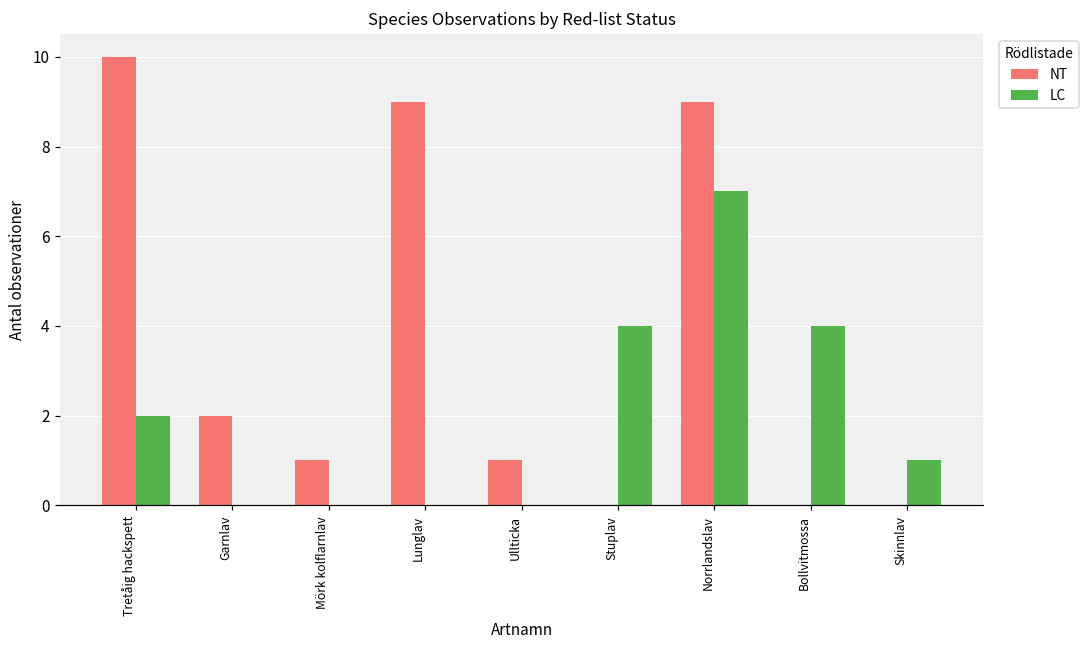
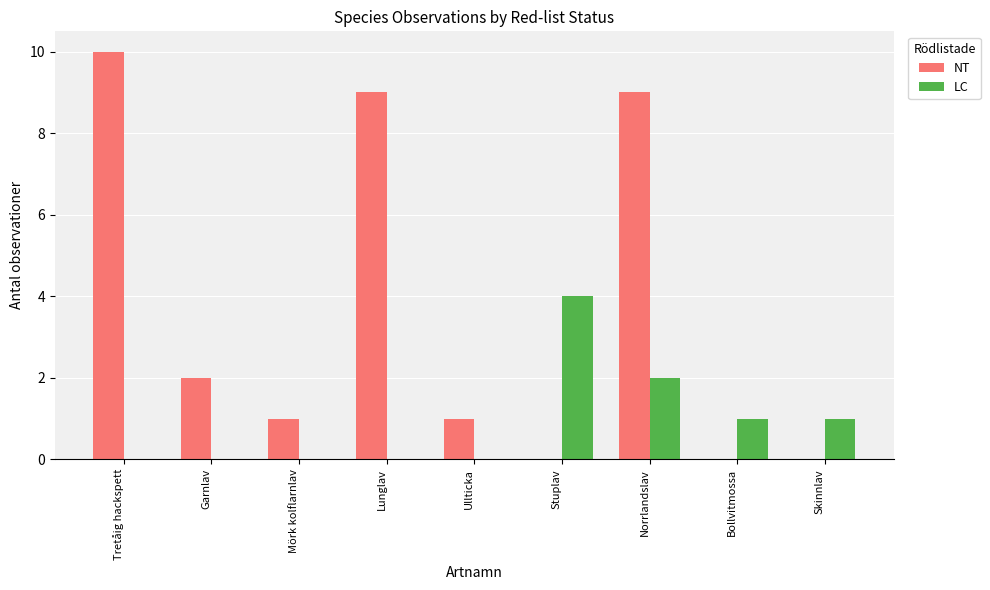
  {
    "NT": {
      "Tretåig hackspett": 10,
      "Garnlav": 2,
      "Mörk kolflarnlav": 1,
      "Lunglav": 9,
      "Ullticka": 1,
      "Stuplav": 0,
      "Norrlandslav": 9,
      "Bollvitmossa": 0,
      "Skinnlav": 0
    },
    "LC": {
-     "Tretåig hackspett": 2,
+     "Tretåig hackspett": 0,
      "Garnlav": 0,
      "Mörk kolflarnlav": 0,
      "Lunglav": 0,
      "Ullticka": 0,
      "Stuplav": 4,
-     "Norrlandslav": 7,
-     "Bollvitmossa": 4,
+     "Norrlandslav": 2,
+     "Bollvitmossa": 1,
      "Skinnlav": 1
    }
  }
